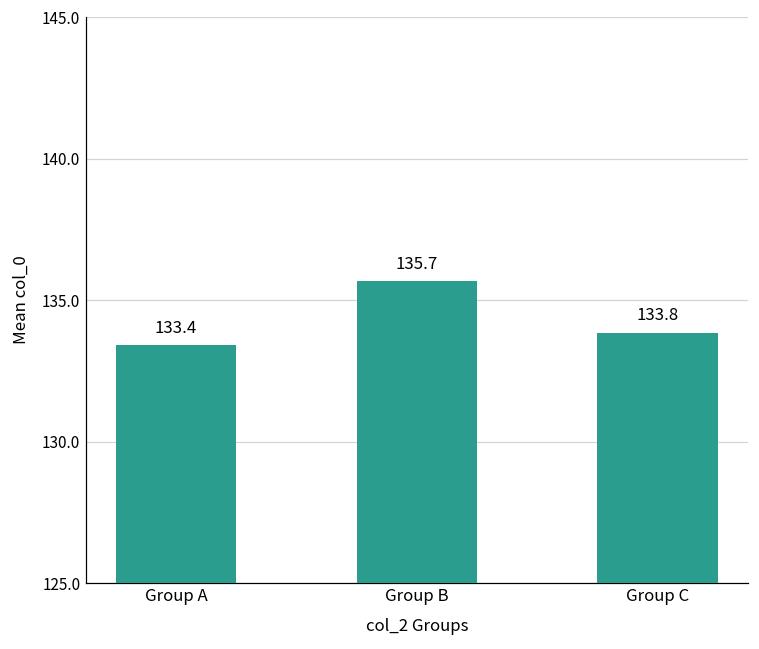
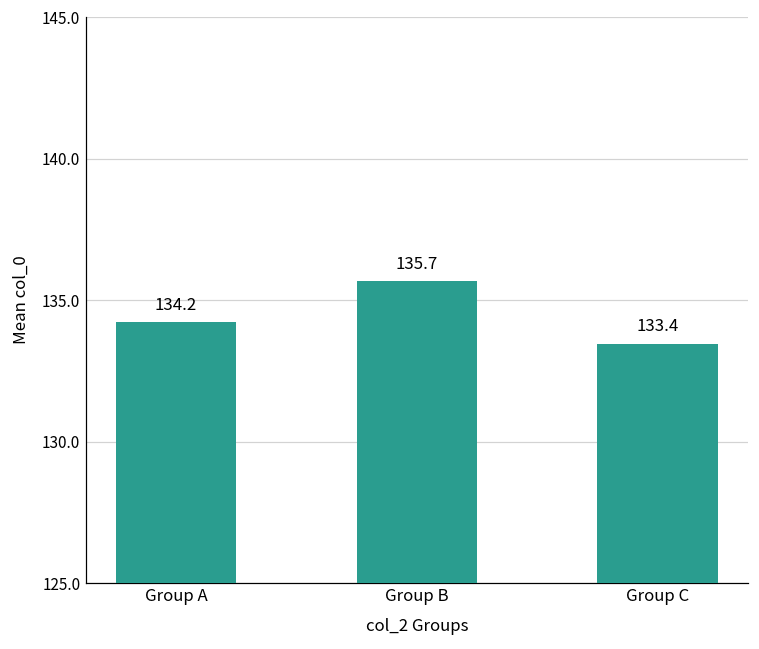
  {
-   "Group A": 133.4,
+   "Group A": 134.2,
    "Group B": 135.7,
-   "Group C": 133.8
+   "Group C": 133.4
  }
